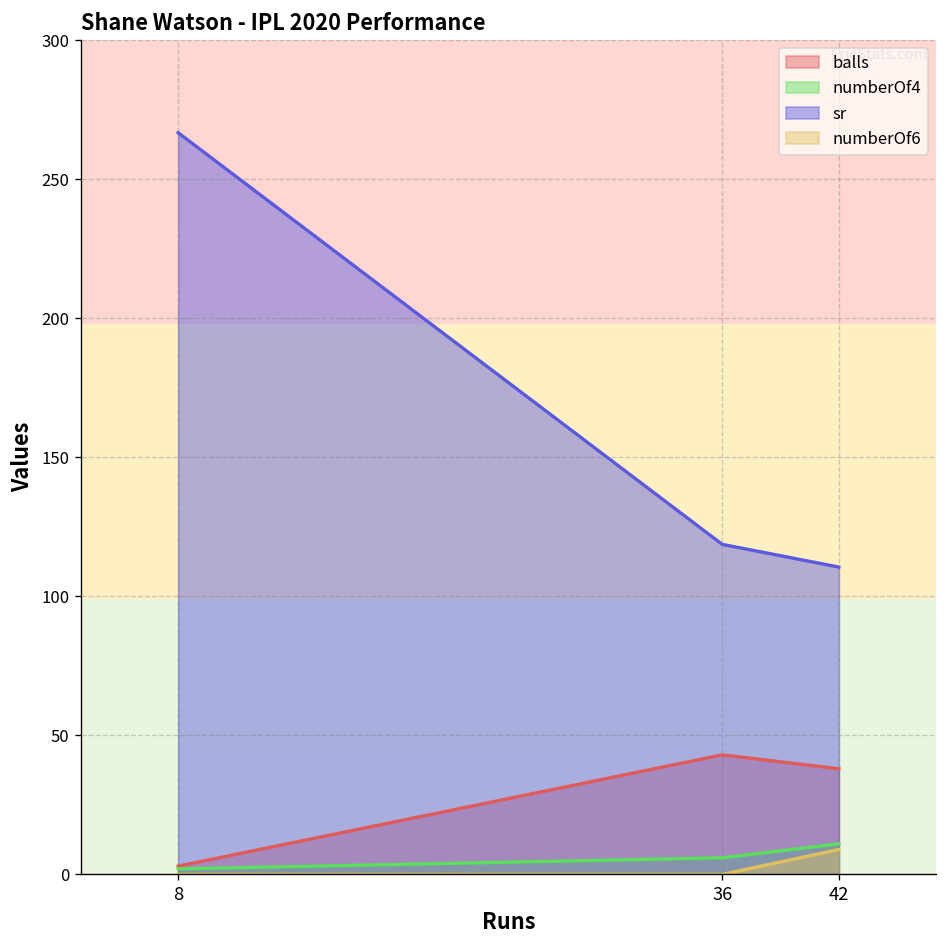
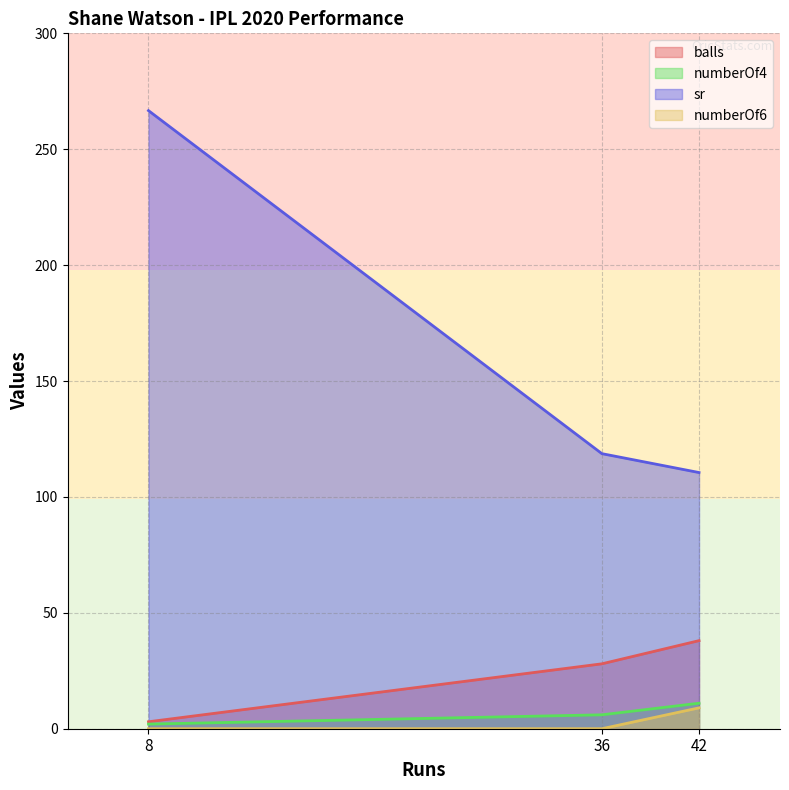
  {
    "balls": {
-     "36": 43,
+     "36": 28,
      "42": 38
    },
    "numberOf4": {
      "36": 6,
      "42": 11
    },
    "sr": {
      "8": 267,
      "36": 119,
      "42": 111
    },
    "numberOf6": {
      "8": 0,
      "36": 0,
      "42": 9
    }
  }
